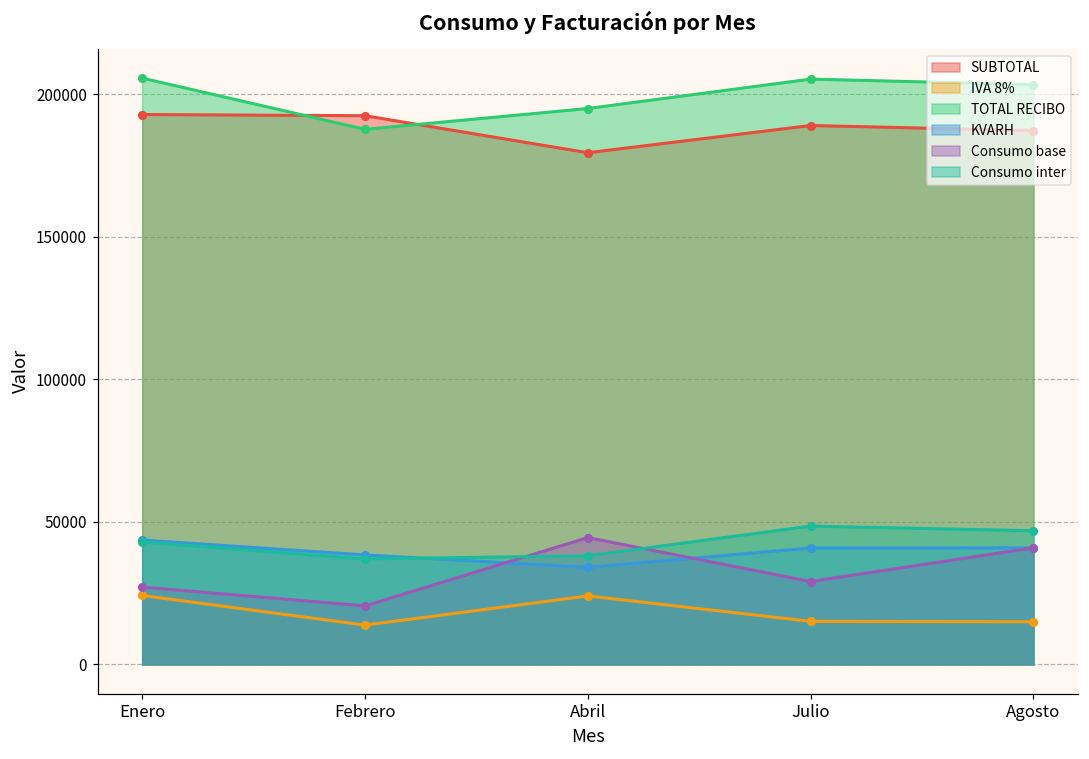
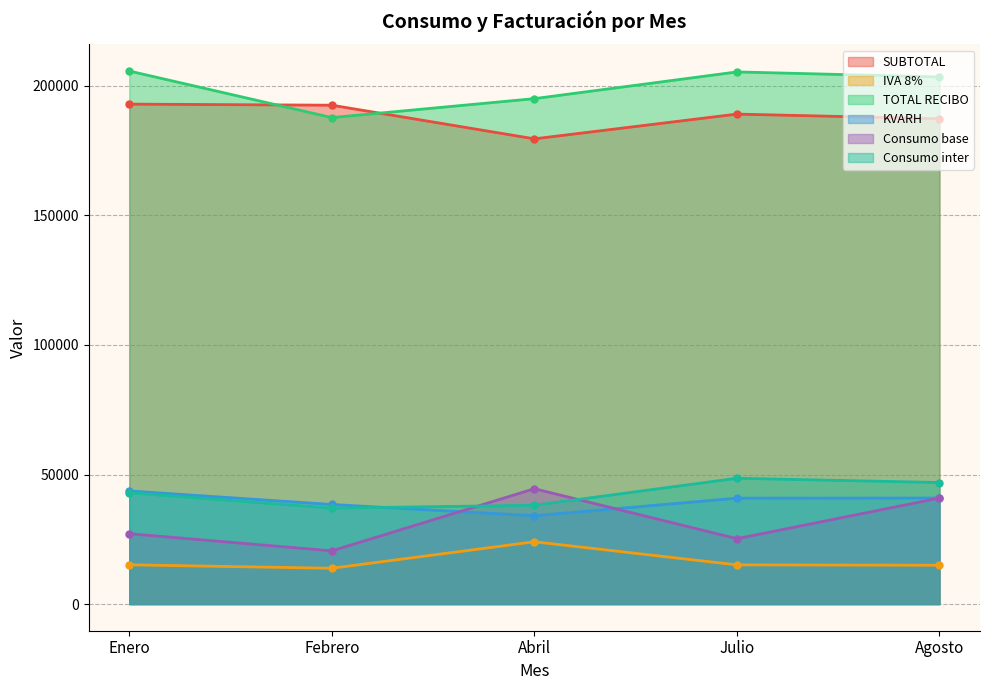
  {
    "SUBTOTAL": {
      "Enero": 193000,
      "Febrero": 193000,
      "Abril": 180000,
      "Julio": 189000
    },
    "IVA 8%": {
-     "Enero": 24000,
+     "Enero": 15000,
      "Febrero": 14000,
      "Abril": 24000,
      "Julio": 15000,
      "Agosto": 15000
    },
    "Consumo base": {
      "Enero": 27000,
      "Febrero": 21000,
      "Abril": 45000,
-     "Julio": 29000
+     "Julio": 25000
    }
  }
